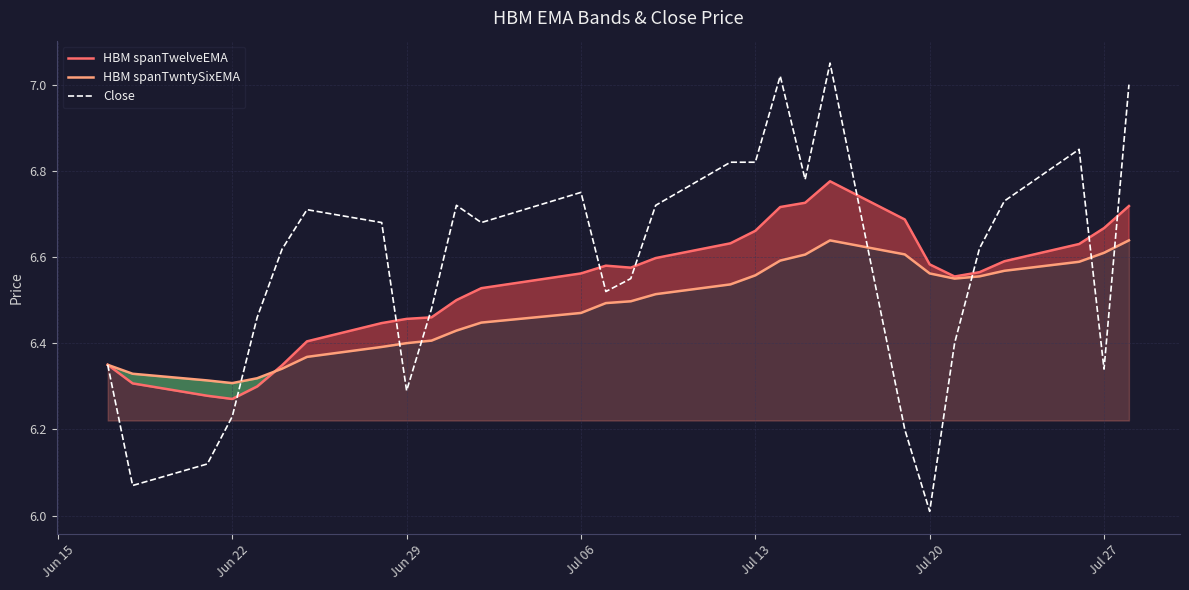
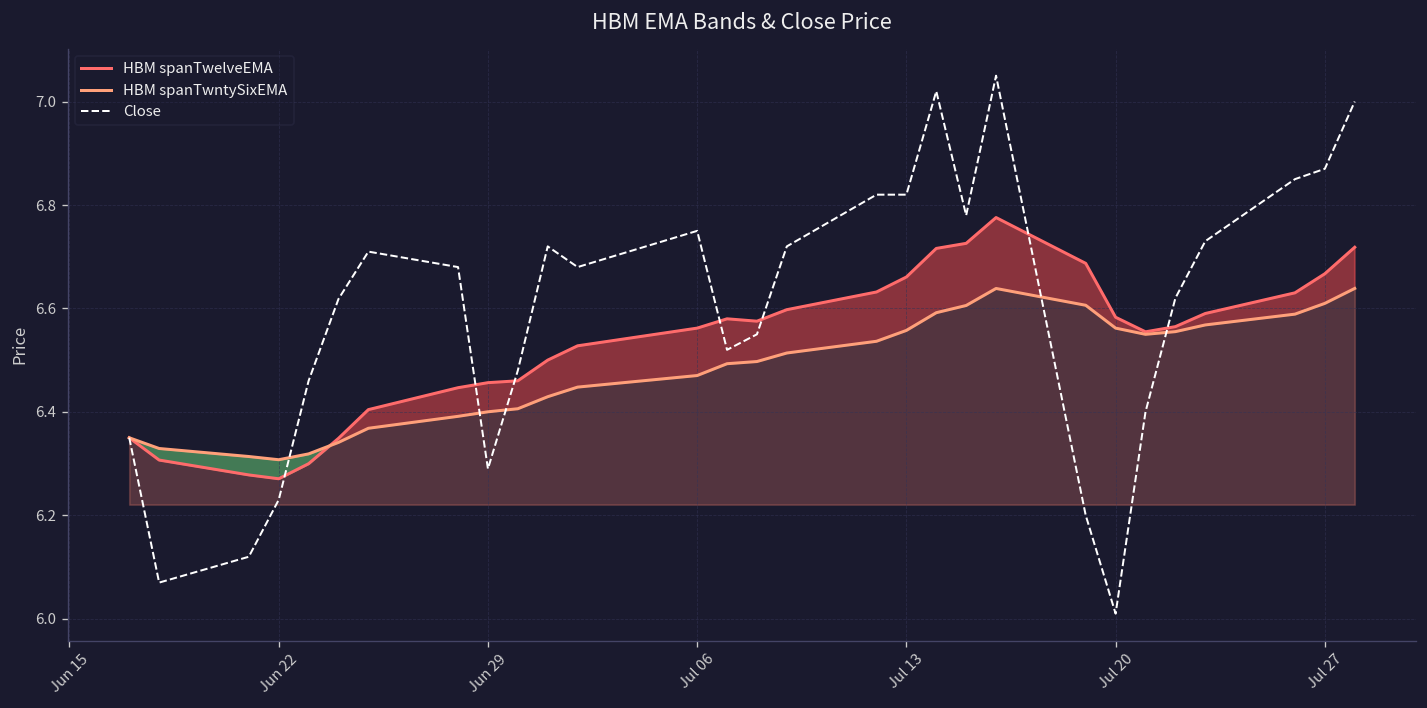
  {
    "Close": {
      "Jun 22": 6.23,
      "Jun 29": 6.29,
      "Jul 06": 6.75,
      "Jul 13": 6.82,
      "Jul 20": 6.01,
-     "Jul 27": 6.34
+     "Jul 27": 6.87
    }
  }
